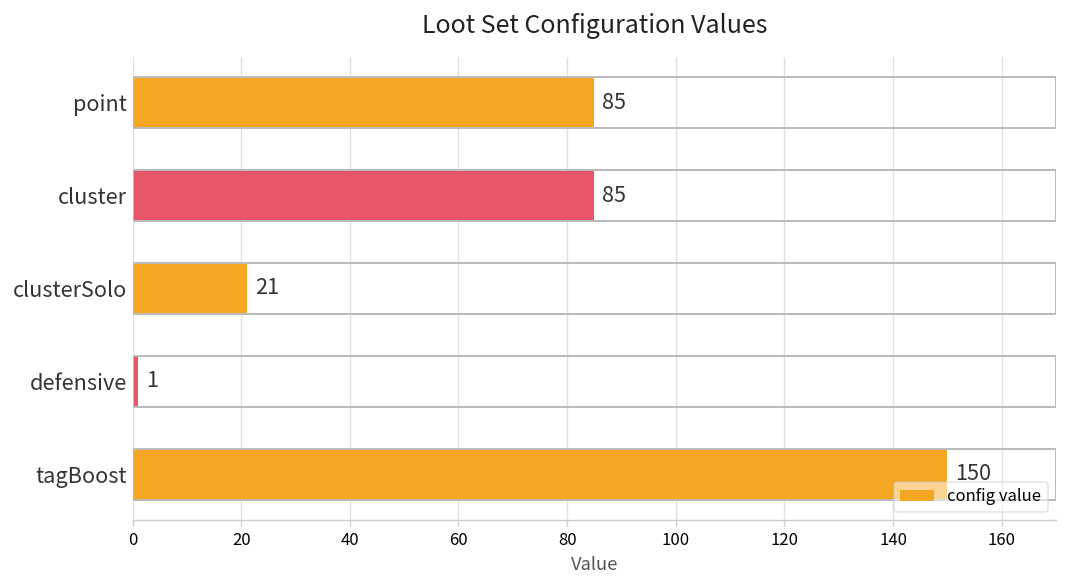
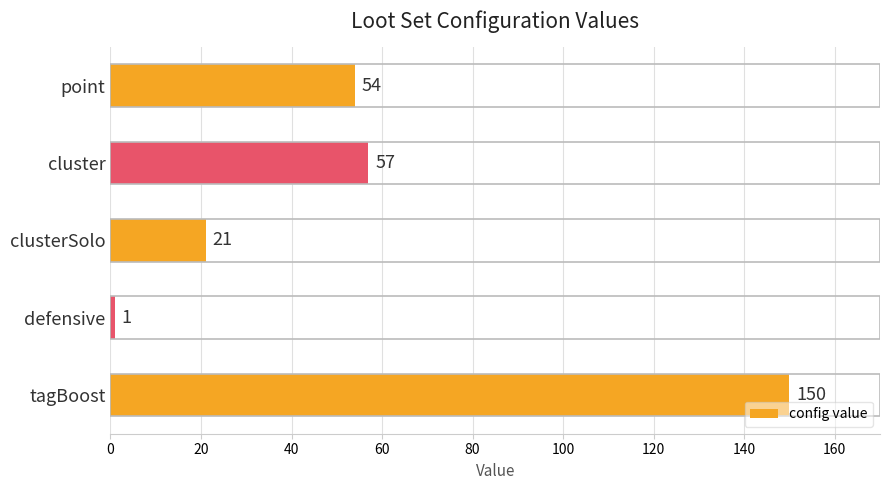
  {
-   "point": 85,
-   "cluster": 85,
+   "point": 54,
+   "cluster": 57,
    "clusterSolo": 21,
    "defensive": 1
  }
